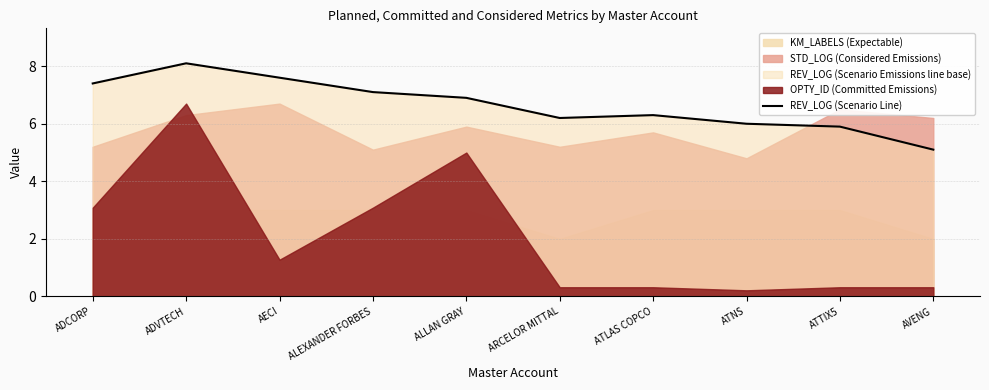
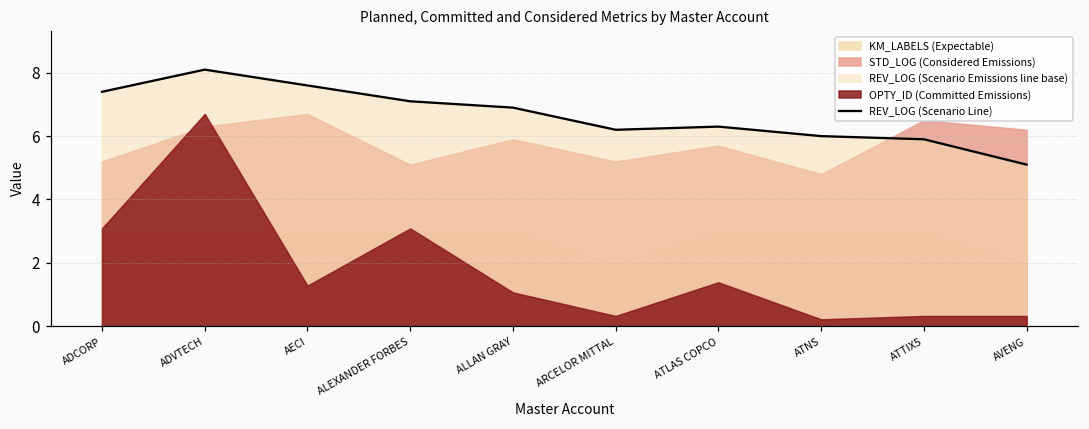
  {
    "STD_LOG (Considered Emissions)": {
      "ADCORP": 5.2,
      "ADVTECH": 6.3,
      "AECI": 6.7,
      "ALEXANDER FORBES": 5.1,
      "ALLAN GRAY": 5.9,
      "ARCELOR MITTAL": 5.2,
      "ATLAS COPCO": 5.7,
      "ATNS": 4.8,
      "AVENG": 6.2
    },
    "OPTY_ID (Committed Emissions)": {
      "ADVTECH": 6.7,
      "AECI": 1.3,
-     "ALLAN GRAY": 5.0,
+     "ALLAN GRAY": 1.1,
      "ARCELOR MITTAL": 0.3,
-     "ATLAS COPCO": 0.3,
+     "ATLAS COPCO": 1.4,
      "ATNS": 0.2,
      "ATTIX5": 0.3,
      "AVENG": 0.3
    }
  }
